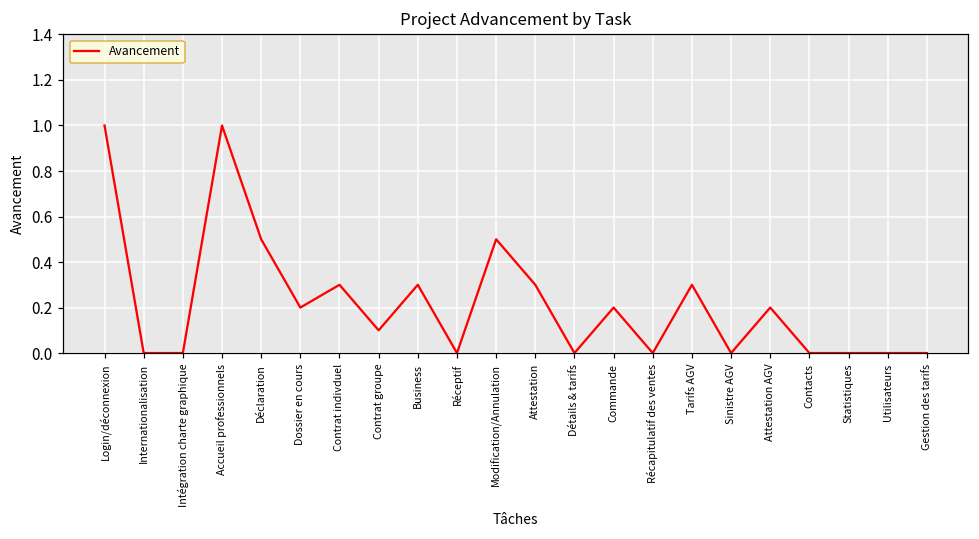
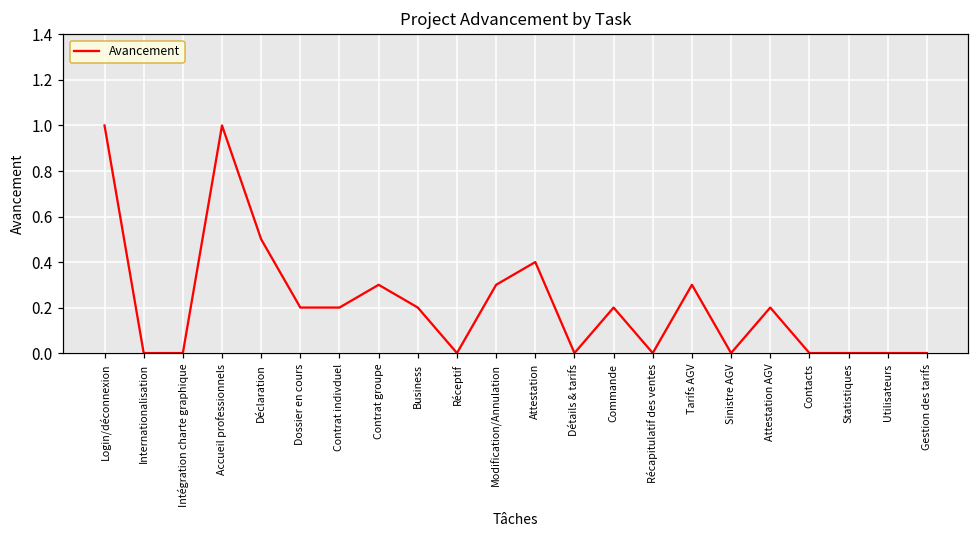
  {
    "Login/déconnexion": 1.0,
    "Internationalisation": 0.0,
    "Intégration charte graphique": 0.0,
    "Accueil professionnels": 1.0,
    "Déclaration": 0.5,
    "Dossier en cours": 0.2,
-   "Contrat indivduel": 0.3,
-   "Contrat groupe": 0.1,
-   "Business": 0.3,
+   "Contrat indivduel": 0.2,
+   "Contrat groupe": 0.3,
+   "Business": 0.2,
    "Réceptif": 0.0,
-   "Modification/Annulation": 0.5,
-   "Attestation": 0.3,
+   "Modification/Annulation": 0.3,
+   "Attestation": 0.4,
    "Détails & tarifs": 0.0,
    "Commande": 0.2,
    "Récapitulatif des ventes": 0.0,
    "Tarifs AGV": 0.3,
    "Sinistre AGV": 0.0,
    "Attestation AGV": 0.2,
    "Contacts": 0.0,
    "Statistiques": 0.0,
    "Utilisateurs": 0.0,
    "Gestion des tarifs": 0.0
  }
